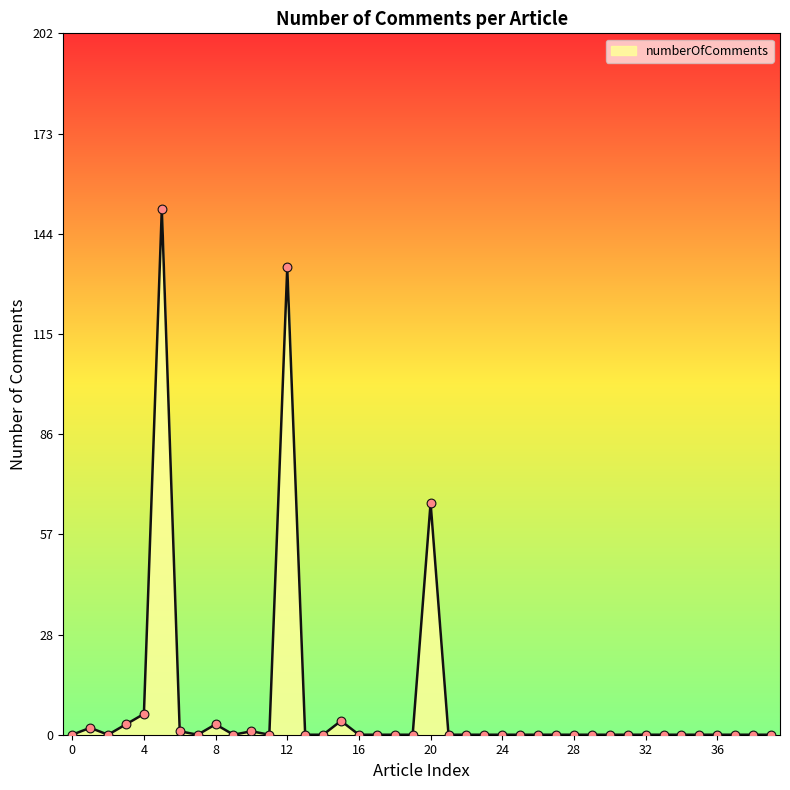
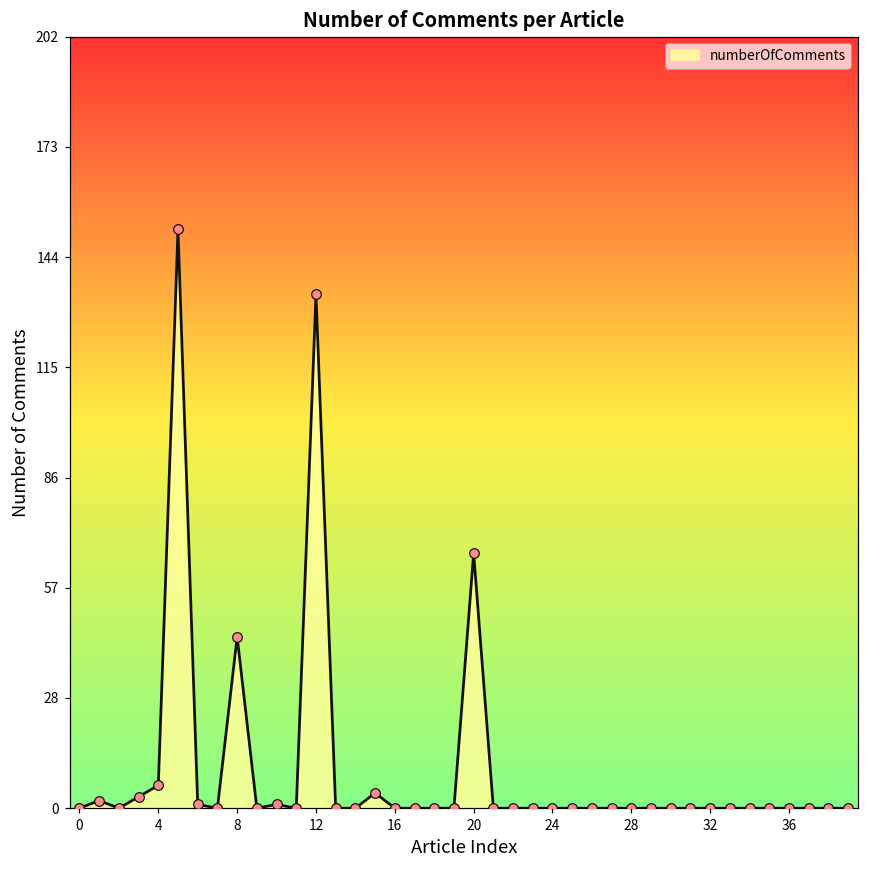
  {
    "0": 0,
    "4": 6,
-   "8": 3,
+   "8": 45,
    "12": 135,
    "16": 0,
    "20": 67,
    "24": 0,
    "28": 0,
    "32": 0,
    "36": 0
  }
